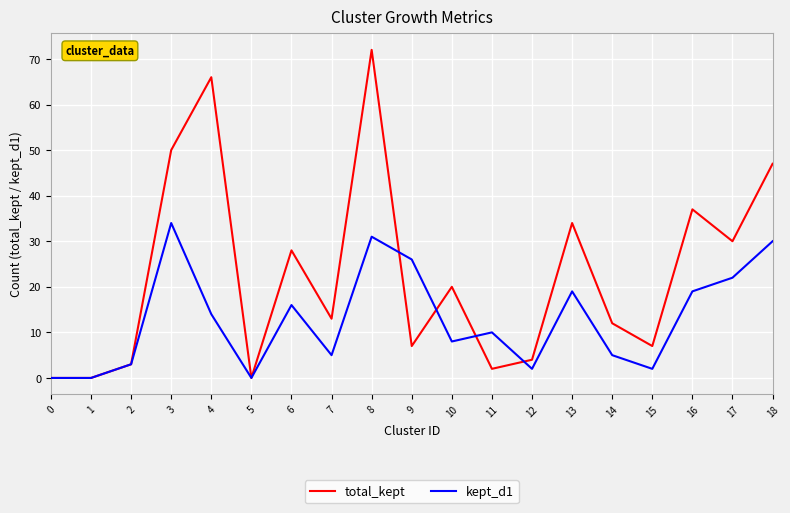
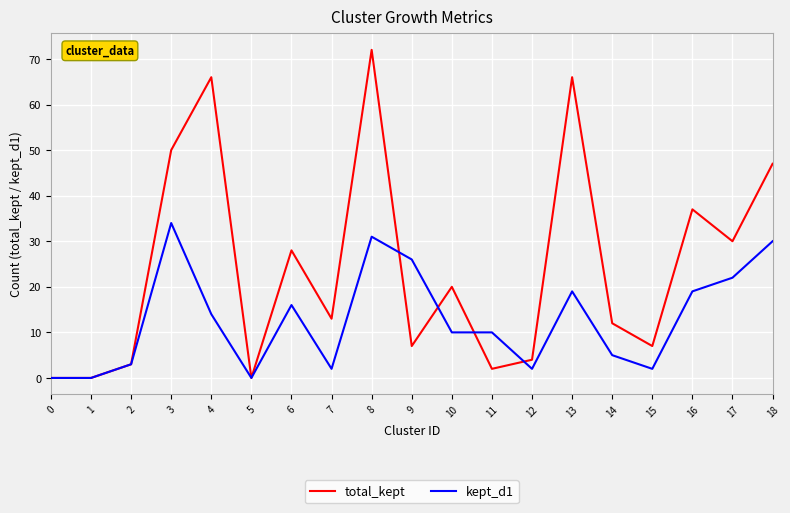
  {
    "total_kept": {
      "3": 50,
      "4": 66,
      "6": 28,
      "7": 13,
      "8": 72,
      "9": 7,
      "10": 20,
      "11": 2,
      "12": 4,
-     "13": 34,
+     "13": 66,
      "14": 12,
      "15": 7,
      "16": 37,
      "17": 30,
      "18": 47
    },
    "kept_d1": {
      "3": 34,
      "4": 14,
      "6": 16,
-     "7": 5,
+     "7": 2,
      "8": 31,
      "9": 26,
-     "10": 8,
+     "10": 10,
      "11": 10,
      "12": 2,
      "13": 19,
      "14": 5,
      "15": 2,
      "16": 19,
      "17": 22,
      "18": 30
    }
  }
